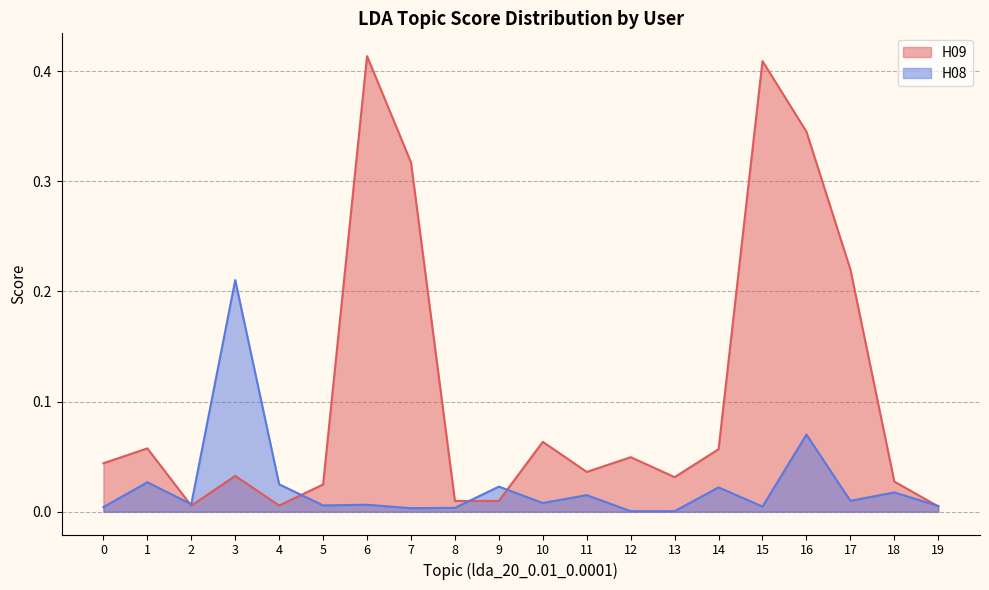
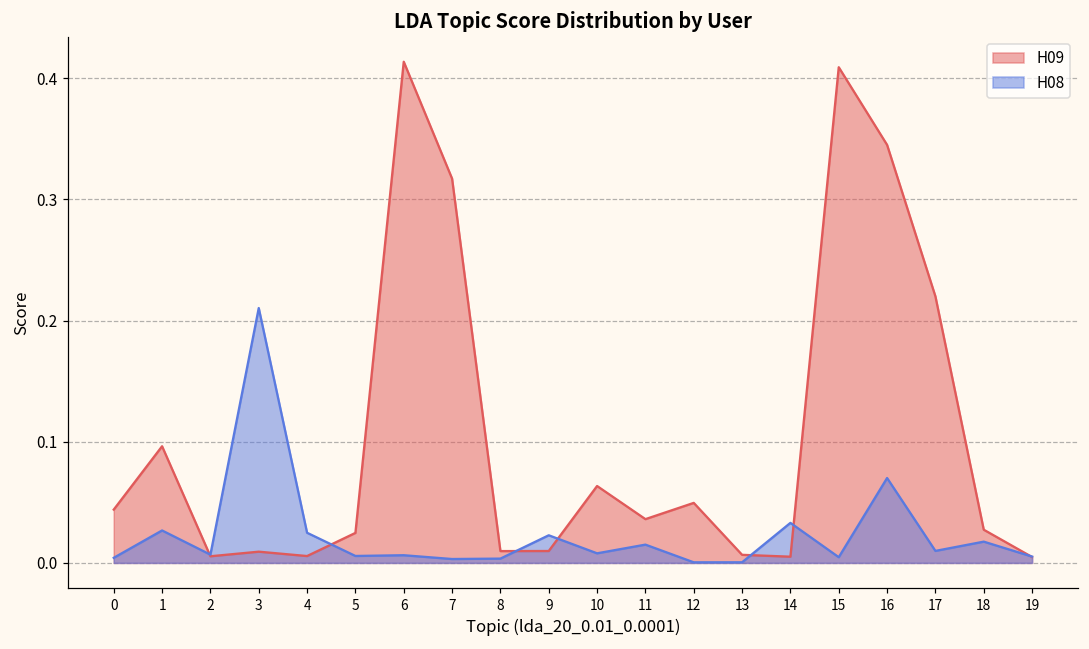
  {
    "H09": {
      "0": 0.044,
-     "1": 0.058,
-     "3": 0.033,
+     "1": 0.096,
+     "3": 0.009,
      "4": 0.006,
      "5": 0.025,
      "6": 0.414,
      "7": 0.317,
      "8": 0.010,
      "9": 0.010,
      "10": 0.063,
      "11": 0.036,
      "12": 0.050,
-     "13": 0.031,
-     "14": 0.057,
+     "13": 0.007,
+     "14": 0.005,
      "15": 0.409,
      "16": 0.345,
      "17": 0.220,
      "18": 0.027
    },
    "H08": {
      "0": 0.004,
      "1": 0.027,
      "3": 0.210,
      "4": 0.025,
      "5": 0.006,
      "6": 0.006,
      "7": 0.003,
      "8": 0.004,
      "9": 0.023,
      "10": 0.008,
      "11": 0.015,
      "12": 0.000,
      "13": 0.000,
-     "14": 0.022,
+     "14": 0.033,
      "15": 0.005,
      "16": 0.070,
      "17": 0.010,
      "18": 0.018
    }
  }
